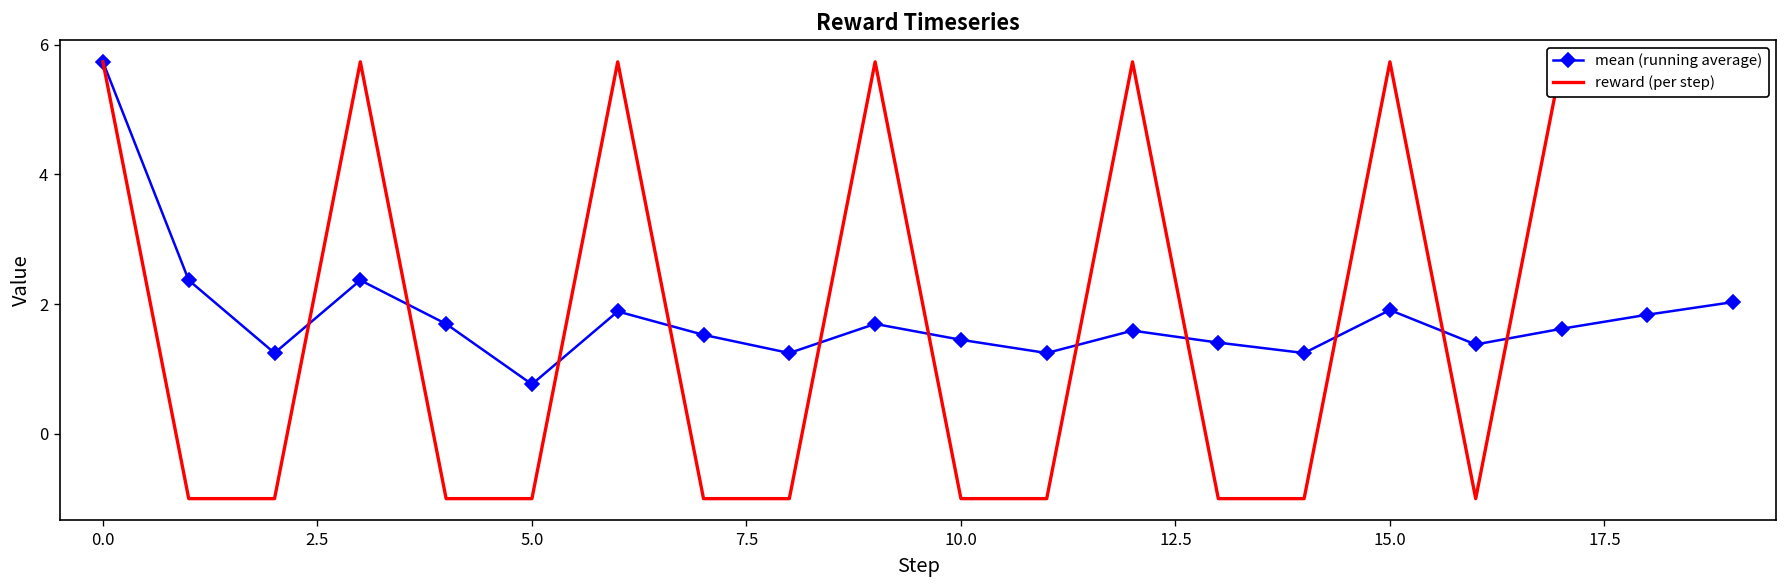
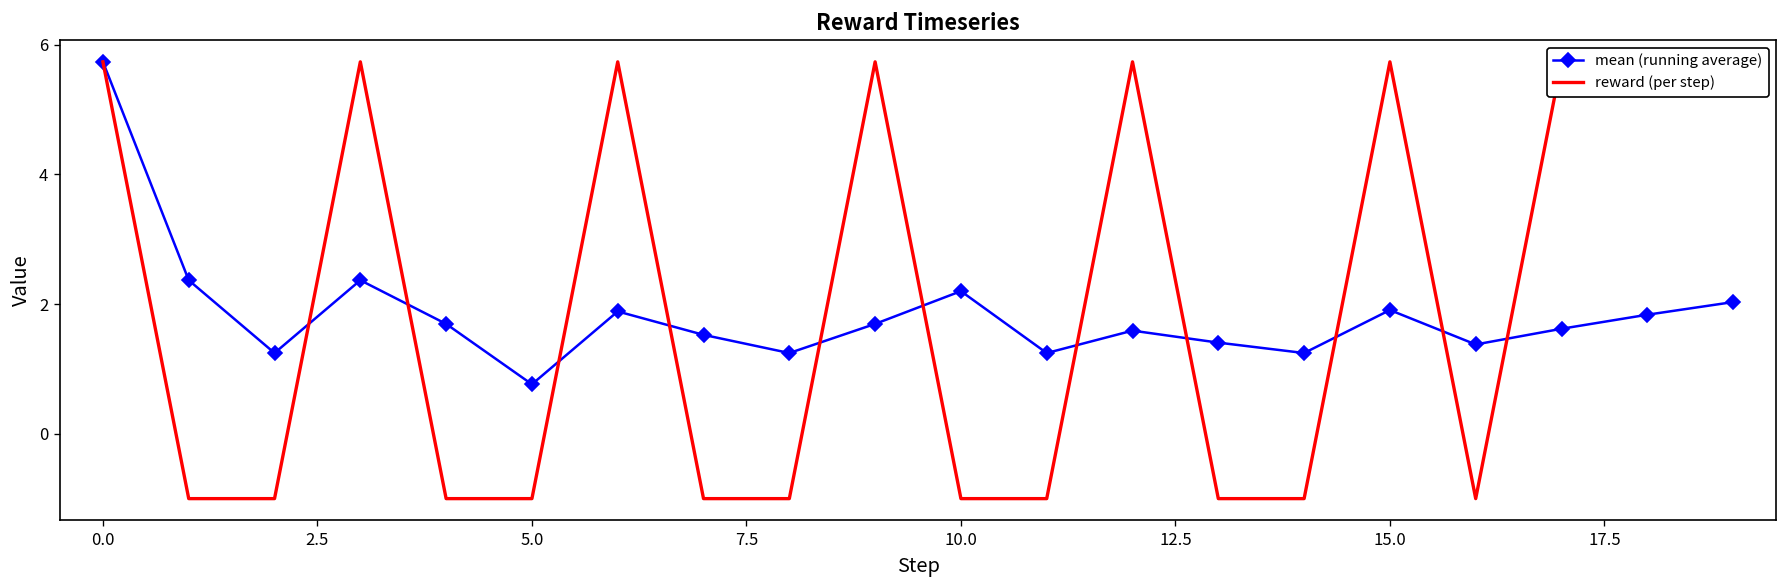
  {
    "mean (running average)": {
      "5.0": 0.8,
-     "10.0": 1.4,
+     "10.0": 2.2,
      "15.0": 1.9
    },
    "reward (per step)": {
      "5.0": -1.0,
      "10.0": -1.0,
      "15.0": 5.7
    }
  }
